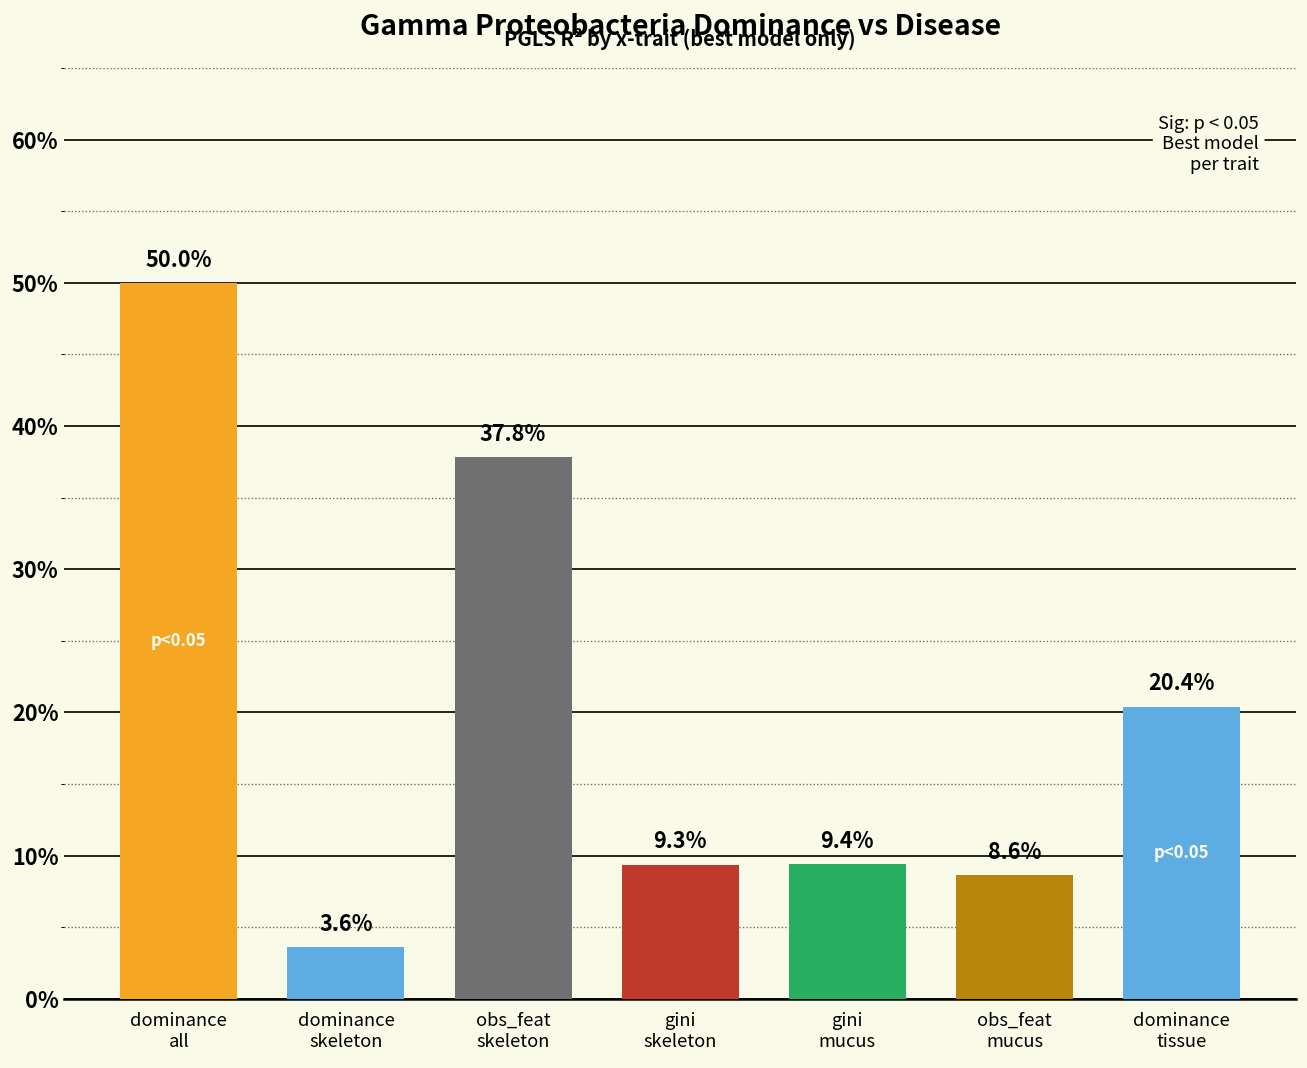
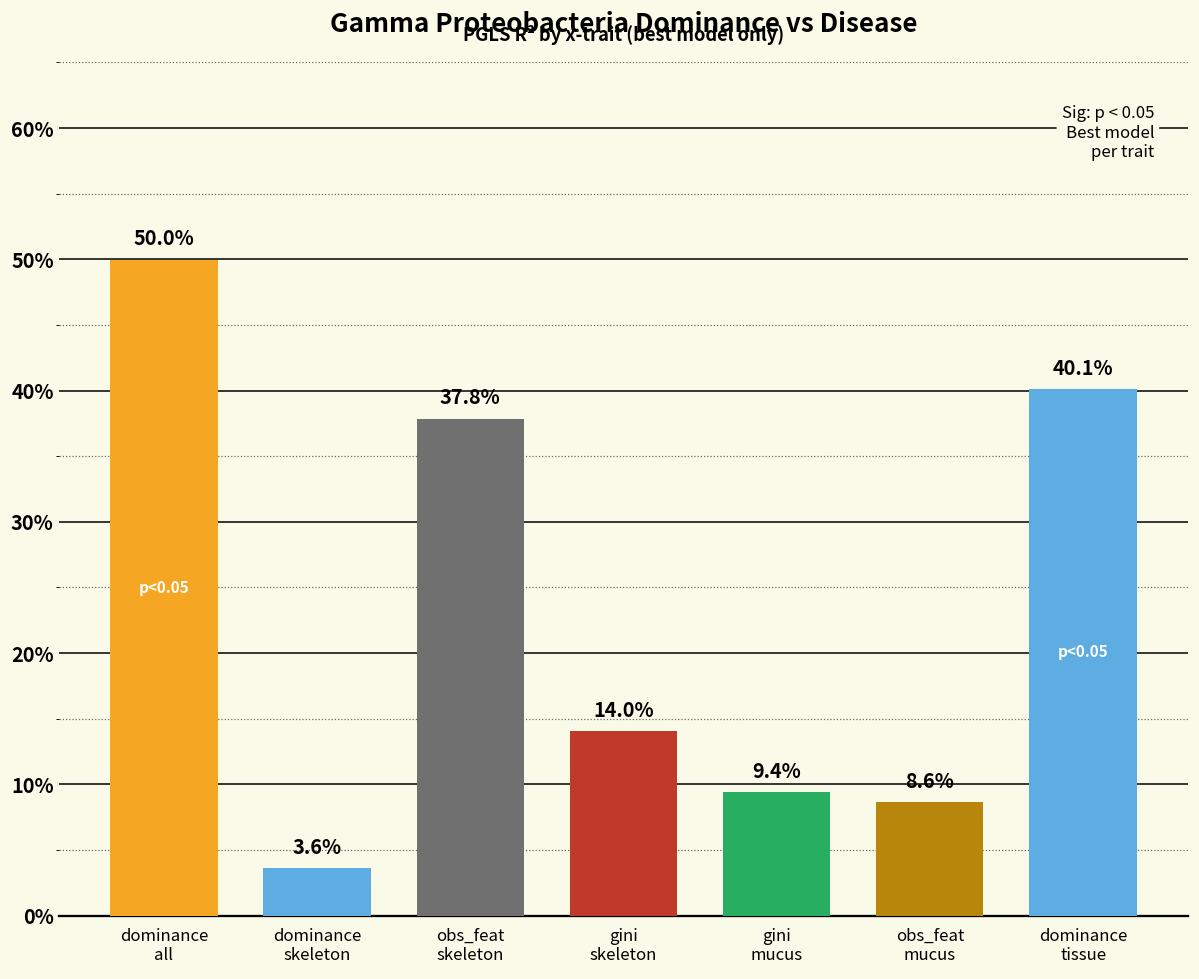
  {
    "dominance all": "50.0%",
    "dominance skeleton": "3.6%",
    "obs_feat skeleton": "37.8%",
-   "gini skeleton": "9.3%",
+   "gini skeleton": "14.0%",
    "gini mucus": "9.4%",
    "obs_feat mucus": "8.6%",
-   "dominance tissue": "20.4%"
+   "dominance tissue": "40.1%"
  }
